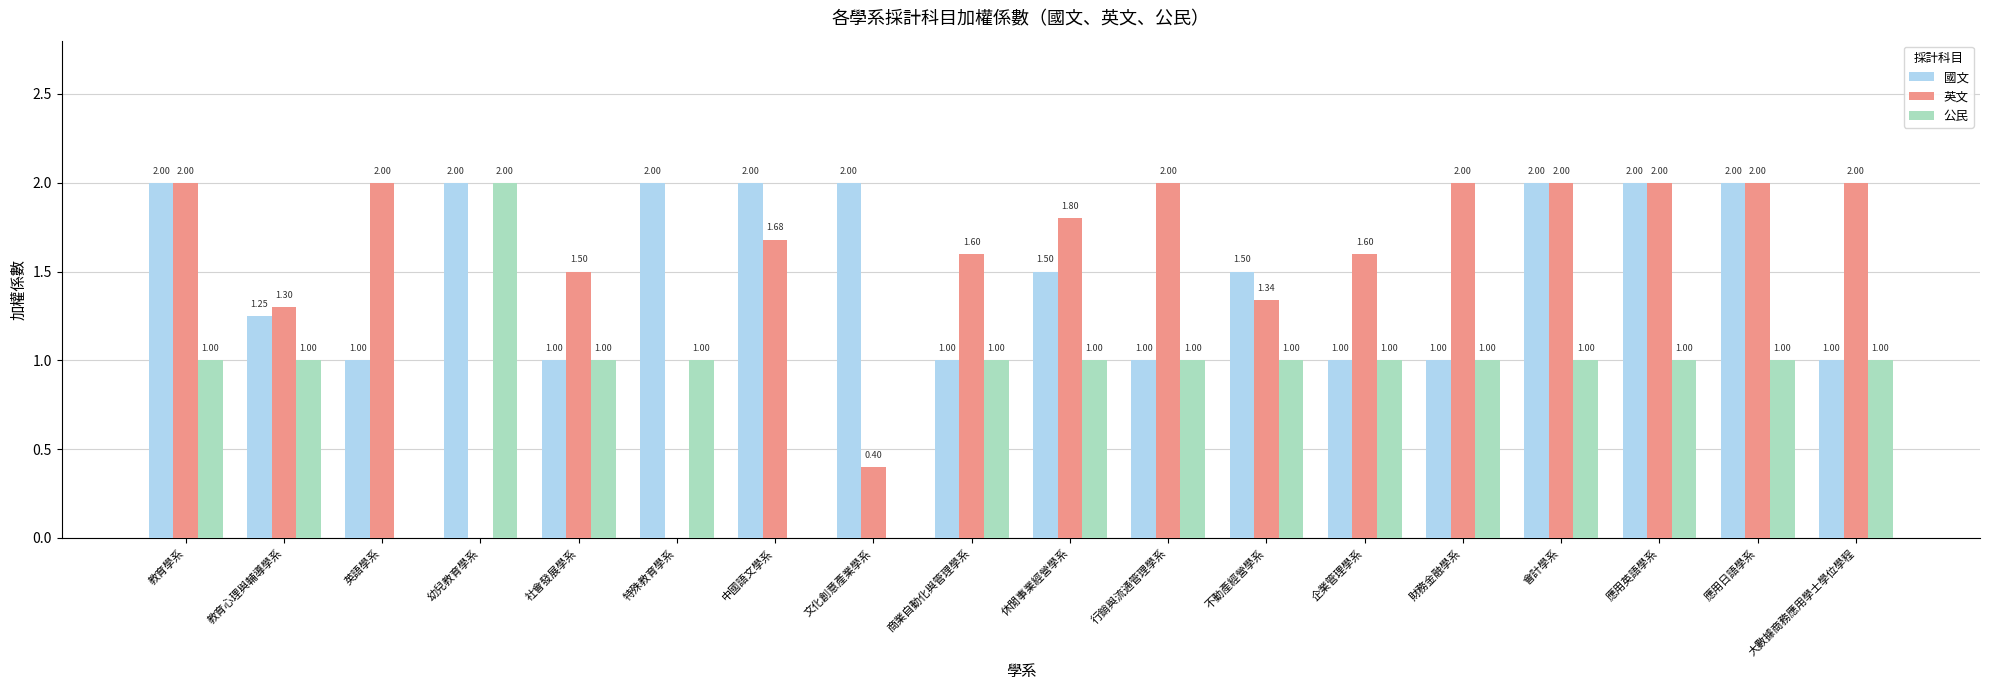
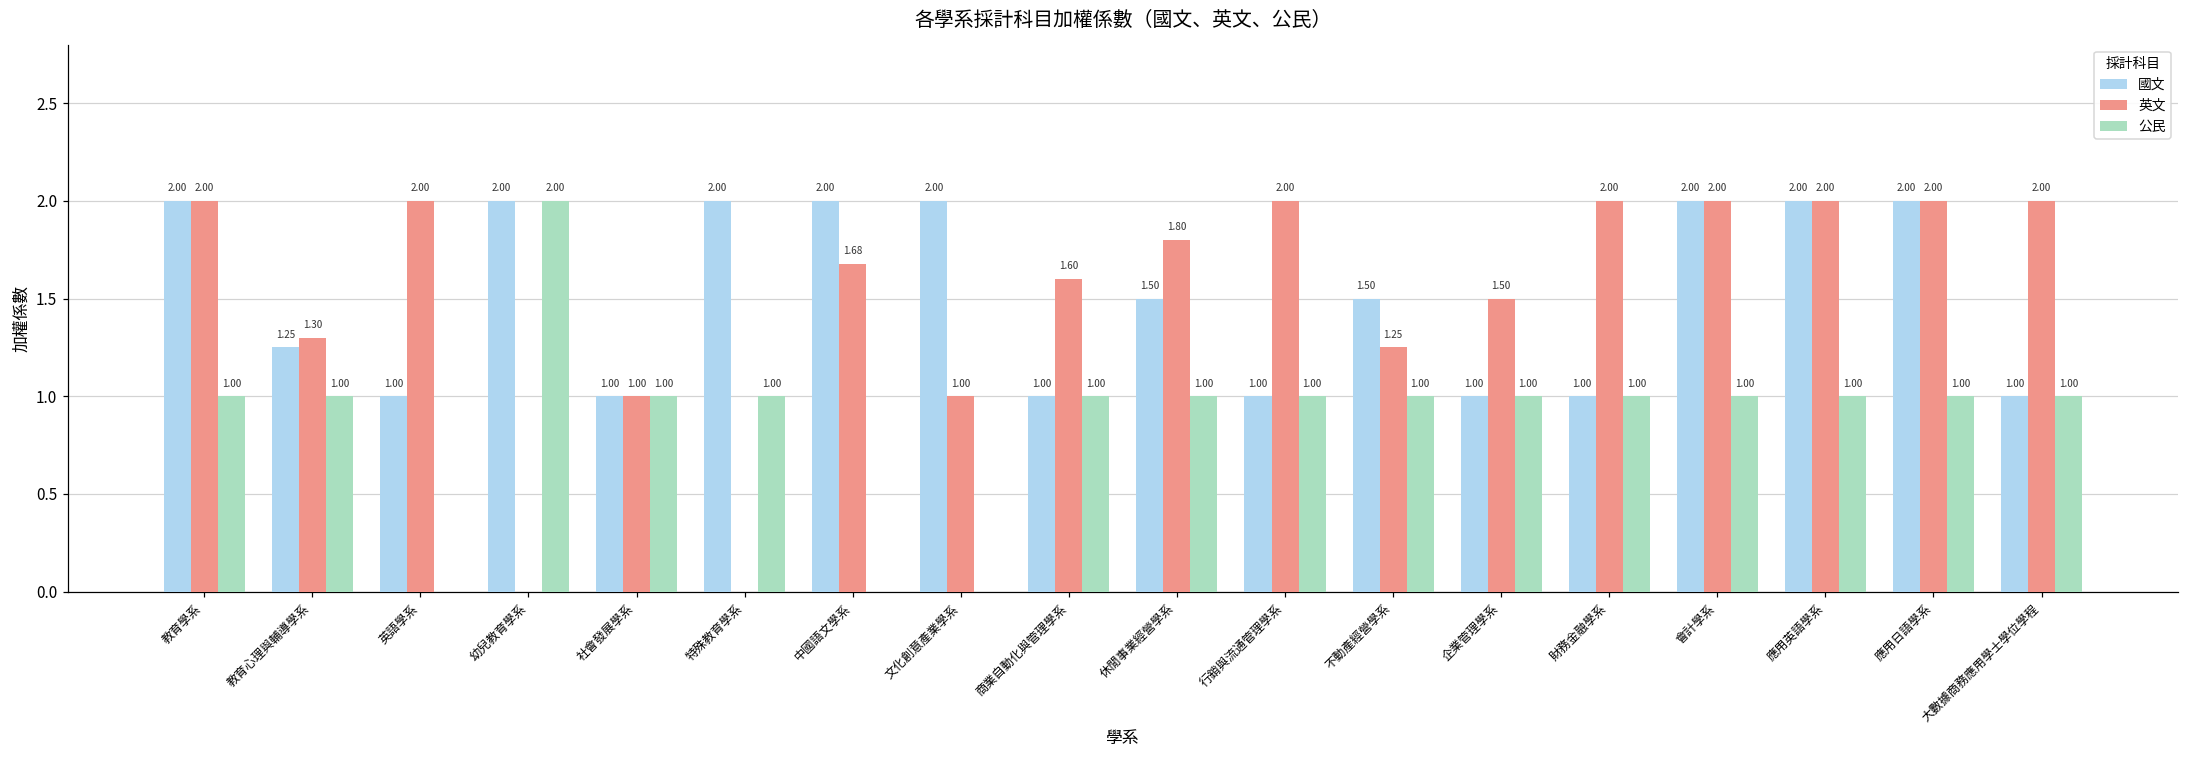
  {
    "英文": {
      "教育學系": 2.00,
      "教育心理與輔導學系": 1.30,
      "英語學系": 2.00,
-     "社會發展學系": 1.50,
+     "社會發展學系": 1.00,
      "中國語文學系": 1.68,
-     "文化創意產業學系": 0.40,
+     "文化創意產業學系": 1.00,
      "商業自動化與管理學系": 1.60,
      "休閒事業經營學系": 1.80,
      "行銷與流通管理學系": 2.00,
-     "不動產經營學系": 1.34,
-     "企業管理學系": 1.60,
+     "不動產經營學系": 1.25,
+     "企業管理學系": 1.50,
      "財務金融學系": 2.00,
      "會計學系": 2.00,
      "應用英語學系": 2.00,
      "應用日語學系": 2.00,
      "大數據商務應用學士學位學程": 2.00
    }
  }
